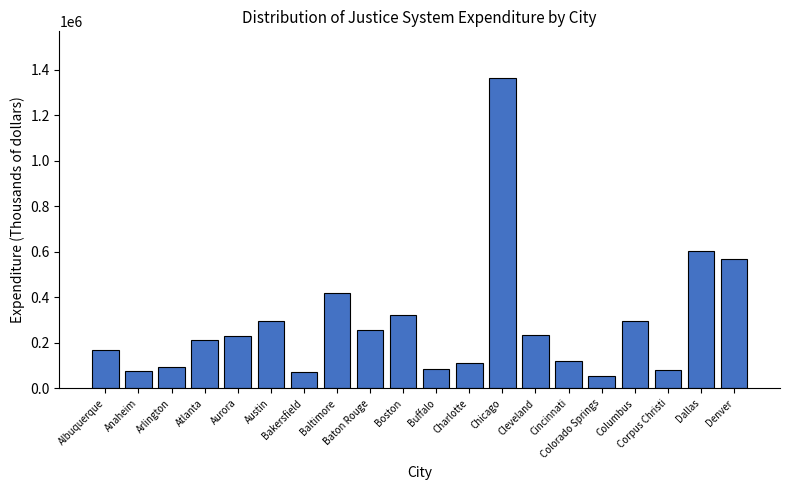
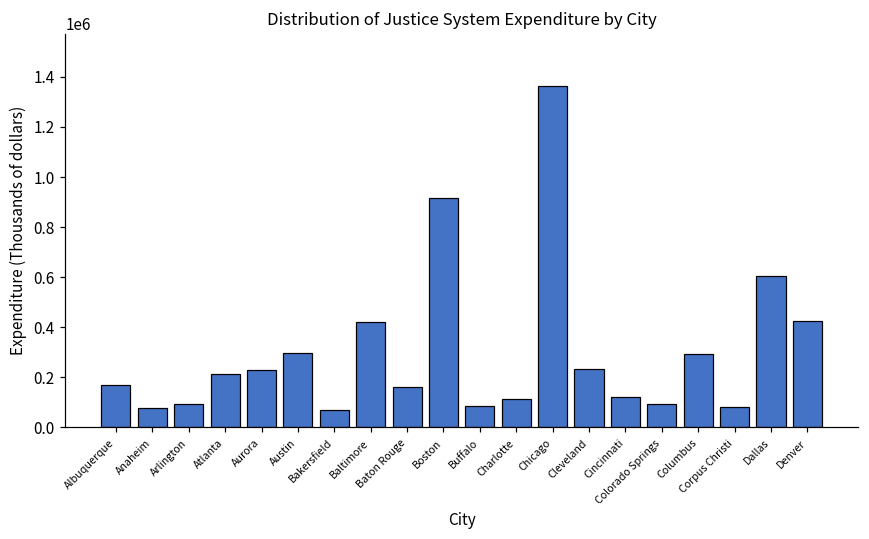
  {
    "Albuquerque": 170000,
    "Anaheim": 80000,
    "Arlington": 90000,
    "Atlanta": 210000,
    "Aurora": 230000,
    "Austin": 300000,
    "Bakersfield": 70000,
    "Baltimore": 420000,
-   "Baton Rouge": 260000,
-   "Boston": 320000,
+   "Baton Rouge": 160000,
+   "Boston": 920000,
    "Buffalo": 80000,
    "Charlotte": 110000,
    "Chicago": 1370000,
    "Cleveland": 230000,
    "Cincinnati": 120000,
-   "Colorado Springs": 60000,
+   "Colorado Springs": 90000,
    "Columbus": 290000,
    "Corpus Christi": 80000,
    "Dallas": 600000,
-   "Denver": 570000
+   "Denver": 420000
  }
